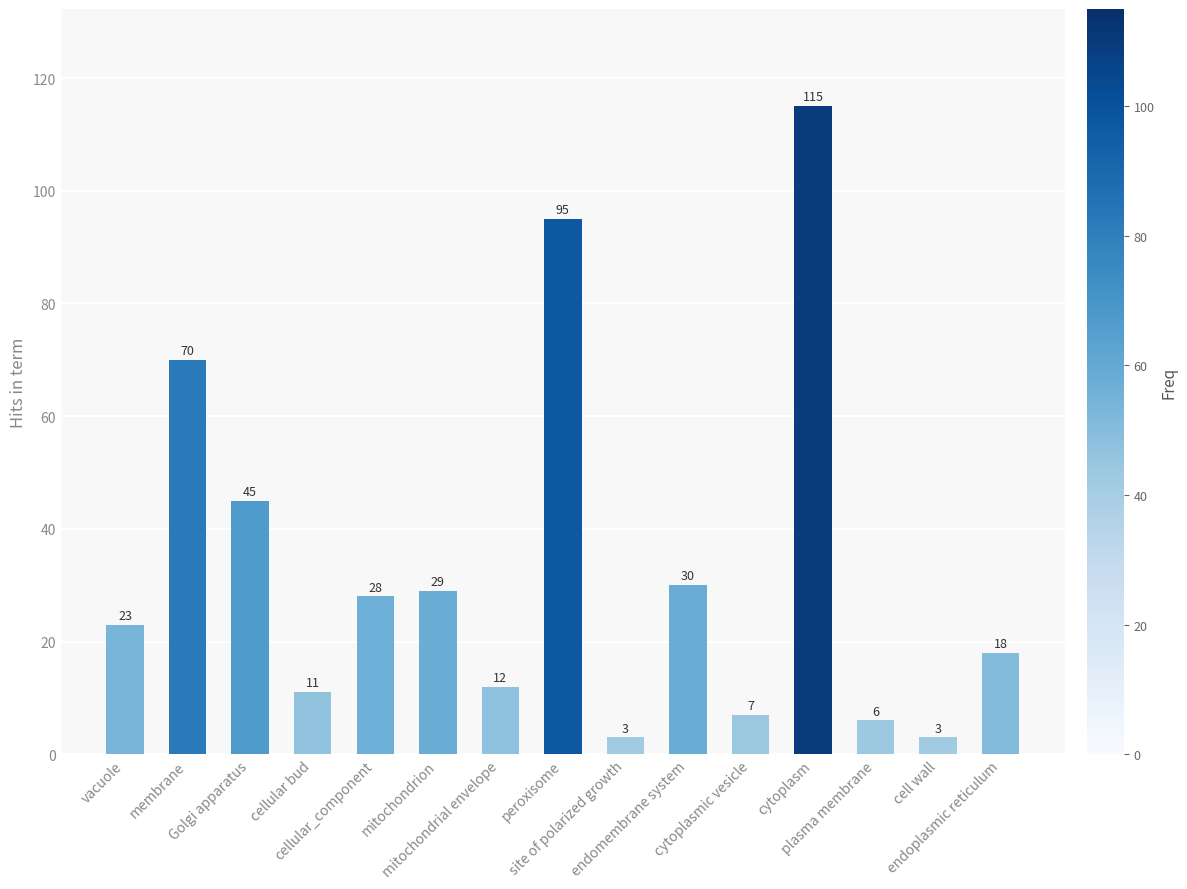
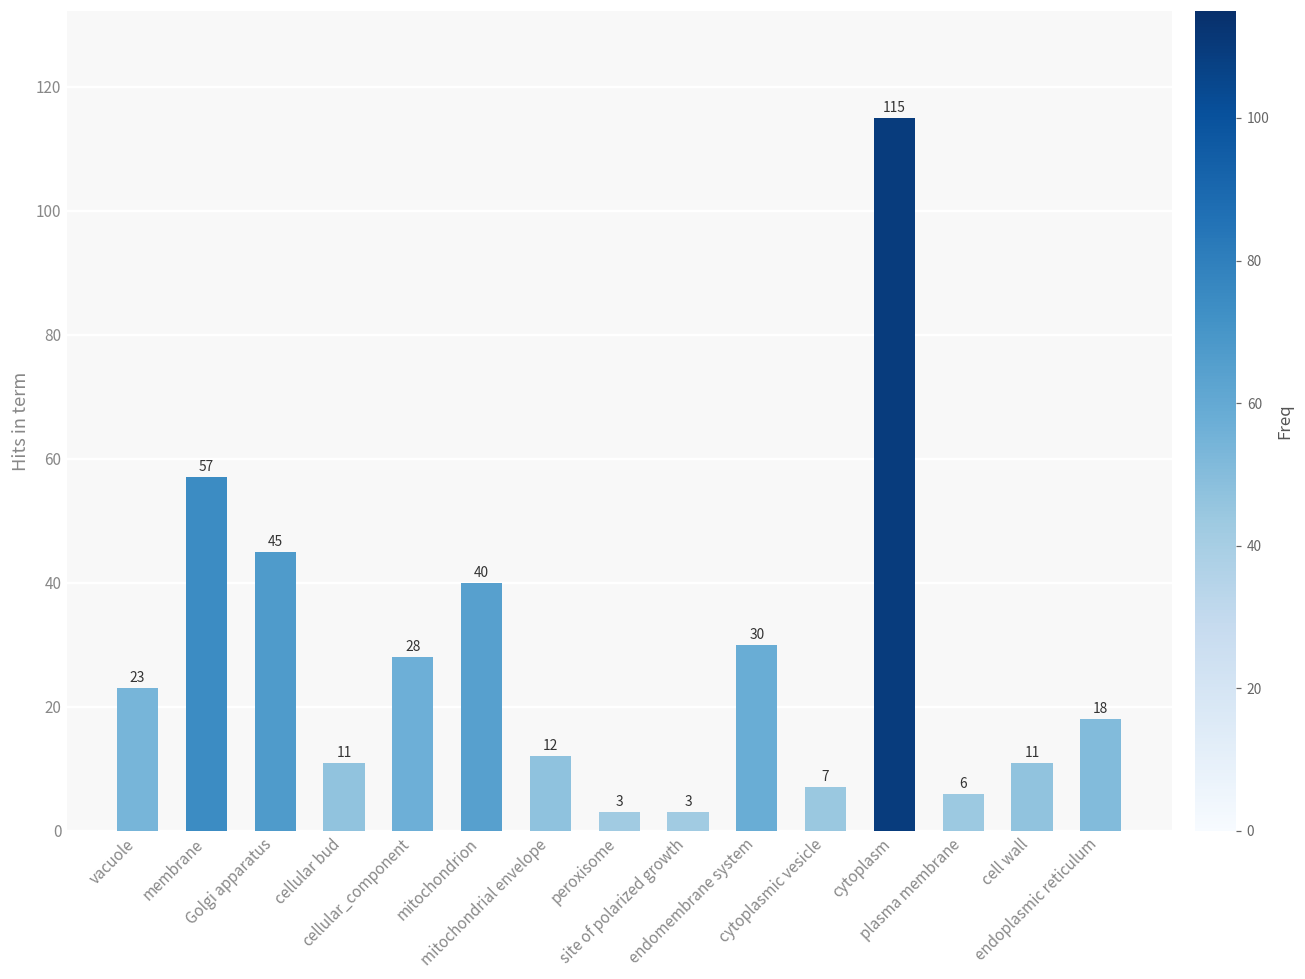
  {
    "vacuole": 23,
-   "membrane": 70,
+   "membrane": 57,
    "Golgi apparatus": 45,
    "cellular bud": 11,
    "cellular_component": 28,
-   "mitochondrion": 29,
+   "mitochondrion": 40,
    "mitochondrial envelope": 12,
-   "peroxisome": 95,
+   "peroxisome": 3,
    "site of polarized growth": 3,
    "endomembrane system": 30,
    "cytoplasmic vesicle": 7,
    "cytoplasm": 115,
    "plasma membrane": 6,
-   "cell wall": 3,
+   "cell wall": 11,
    "endoplasmic reticulum": 18
  }
